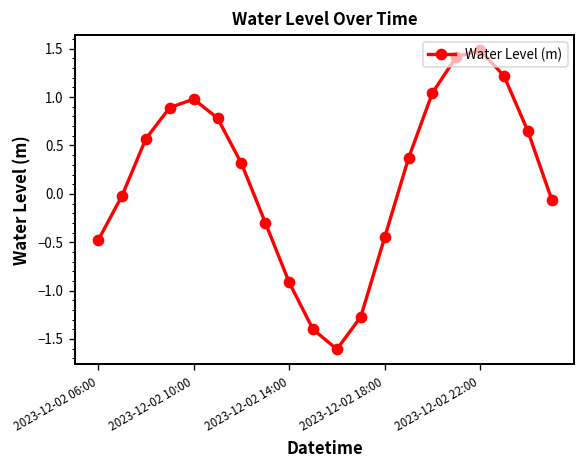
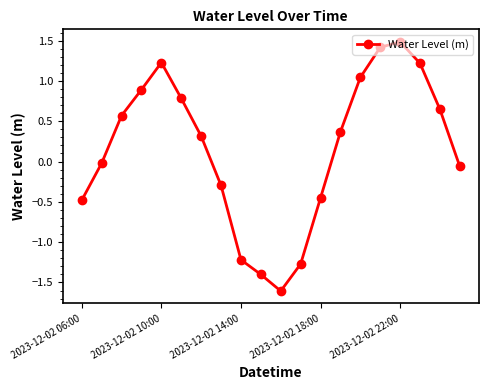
  {
    "2023-12-02 06:00": -0.5,
-   "2023-12-02 10:00": 1.0,
-   "2023-12-02 14:00": -0.9,
+   "2023-12-02 10:00": 1.2,
+   "2023-12-02 14:00": -1.2,
    "2023-12-02 18:00": -0.5
  }
